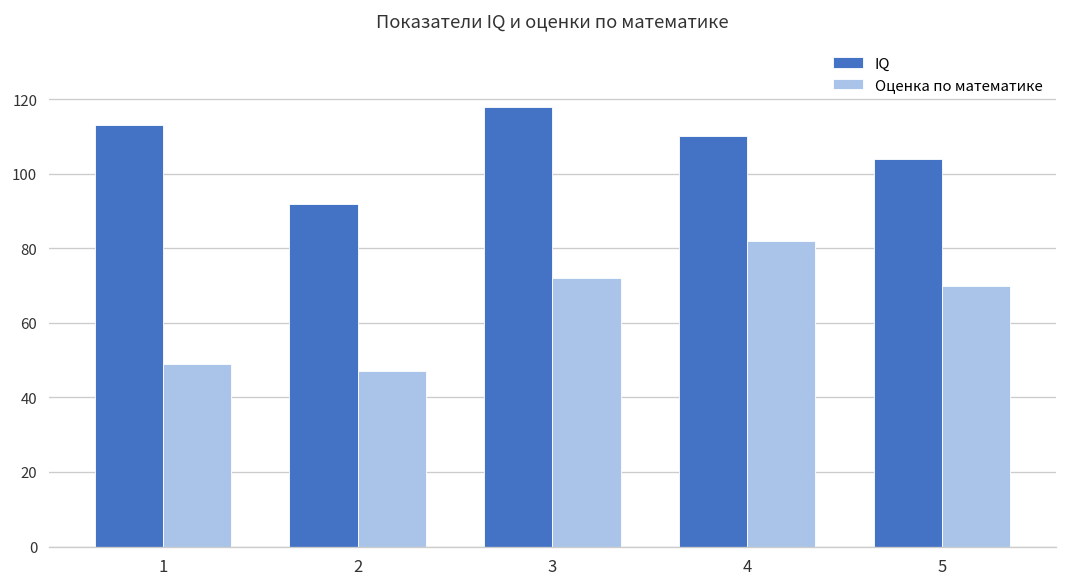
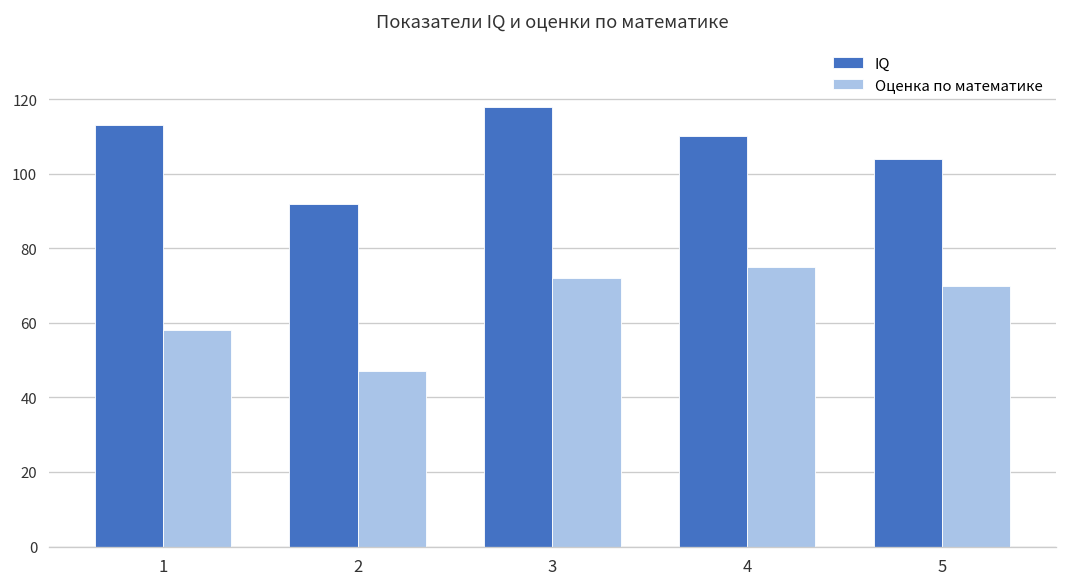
  {
    "IQ": {
      "1": 113,
      "2": 92,
      "3": 118,
      "4": 110,
      "5": 104
    },
    "Оценка по математике": {
-     "1": 49,
+     "1": 58,
      "2": 47,
      "3": 72,
-     "4": 82,
+     "4": 75,
      "5": 70
    }
  }
